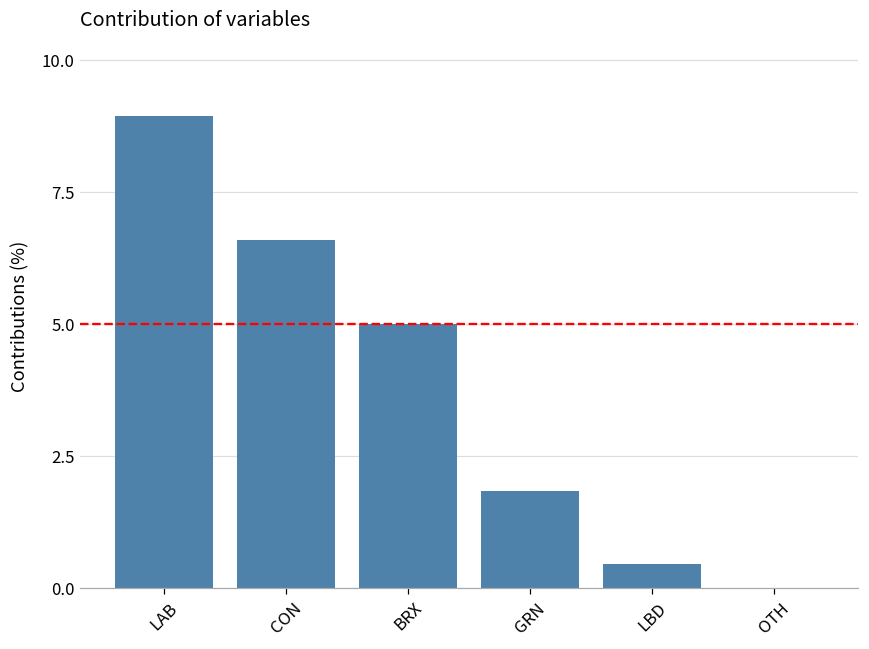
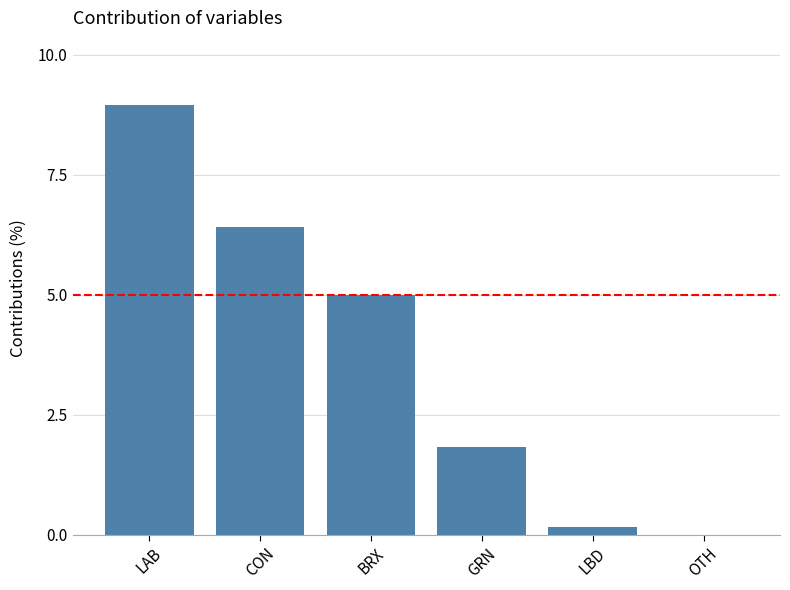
  {
    "LAB": 9.0,
-   "CON": 6.6,
+   "CON": 6.4,
    "BRX": 5.0,
    "GRN": 1.8,
-   "LBD": 0.5
+   "LBD": 0.2
  }
